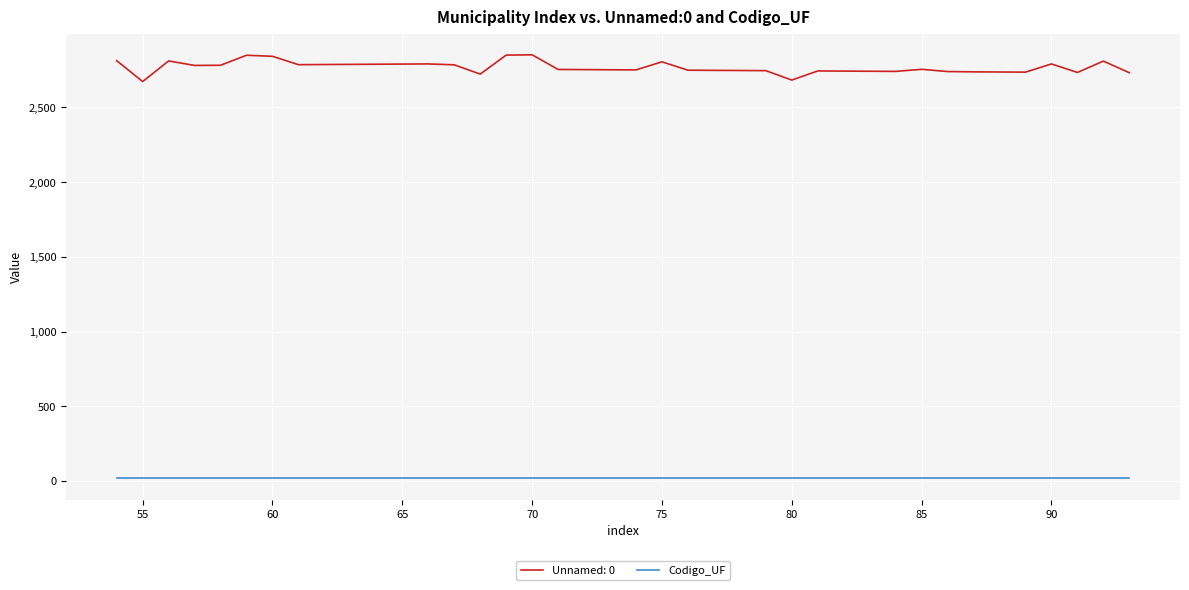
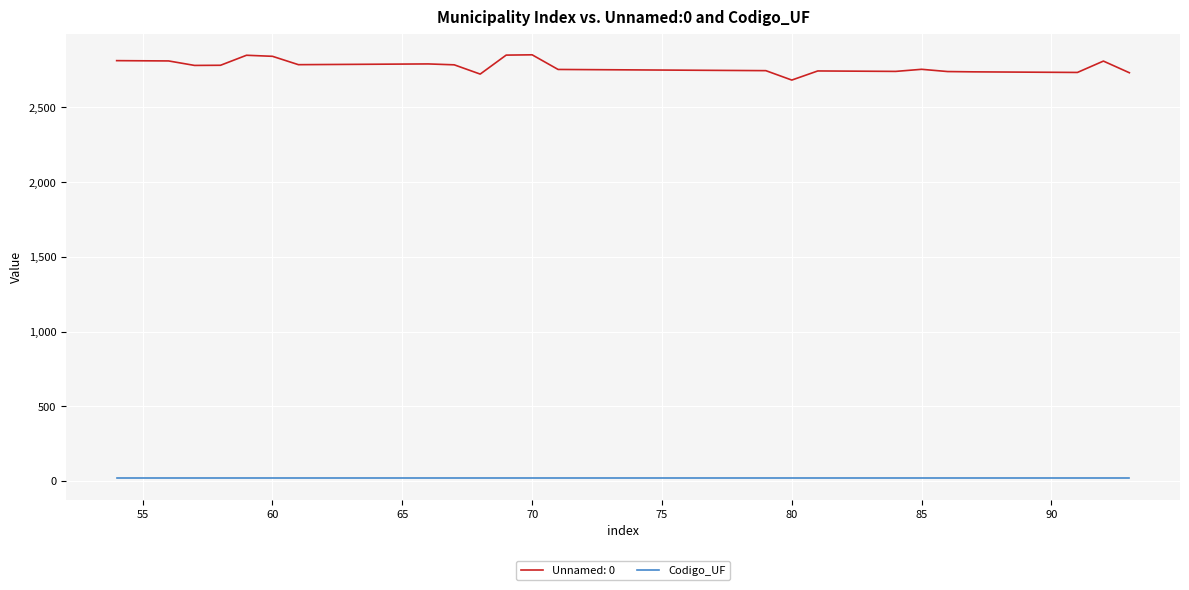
  {
    "Unnamed: 0": {
-     "55": "2,670",
+     "55": "2,810",
      "60": "2,840",
      "65": "2,790",
      "70": "2,850",
-     "75": "2,810",
+     "75": "2,750",
      "80": "2,680",
      "85": "2,760",
-     "90": "2,790"
+     "90": "2,740"
    },
    "Codigo_UF": {
      "55": "20",
      "60": "20",
      "65": "20",
      "70": "20",
      "75": "20",
      "80": "20",
      "85": "20",
      "90": "20"
    }
  }
